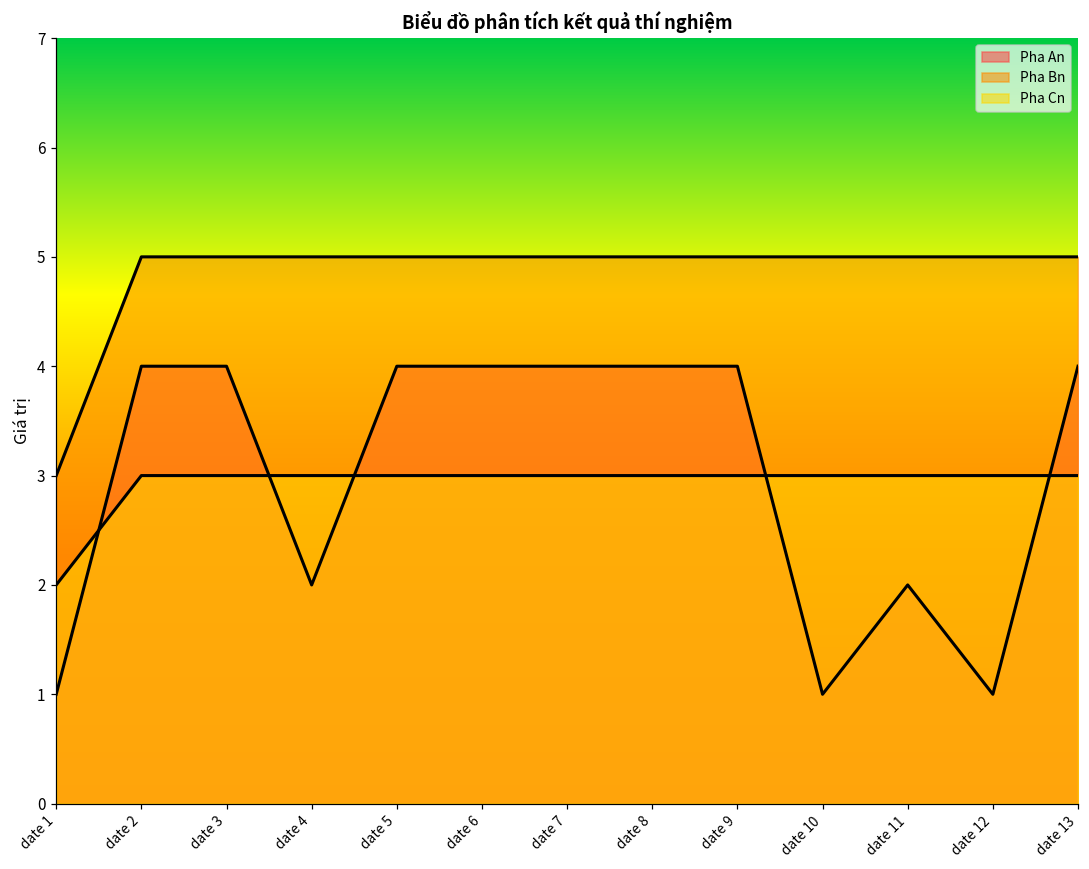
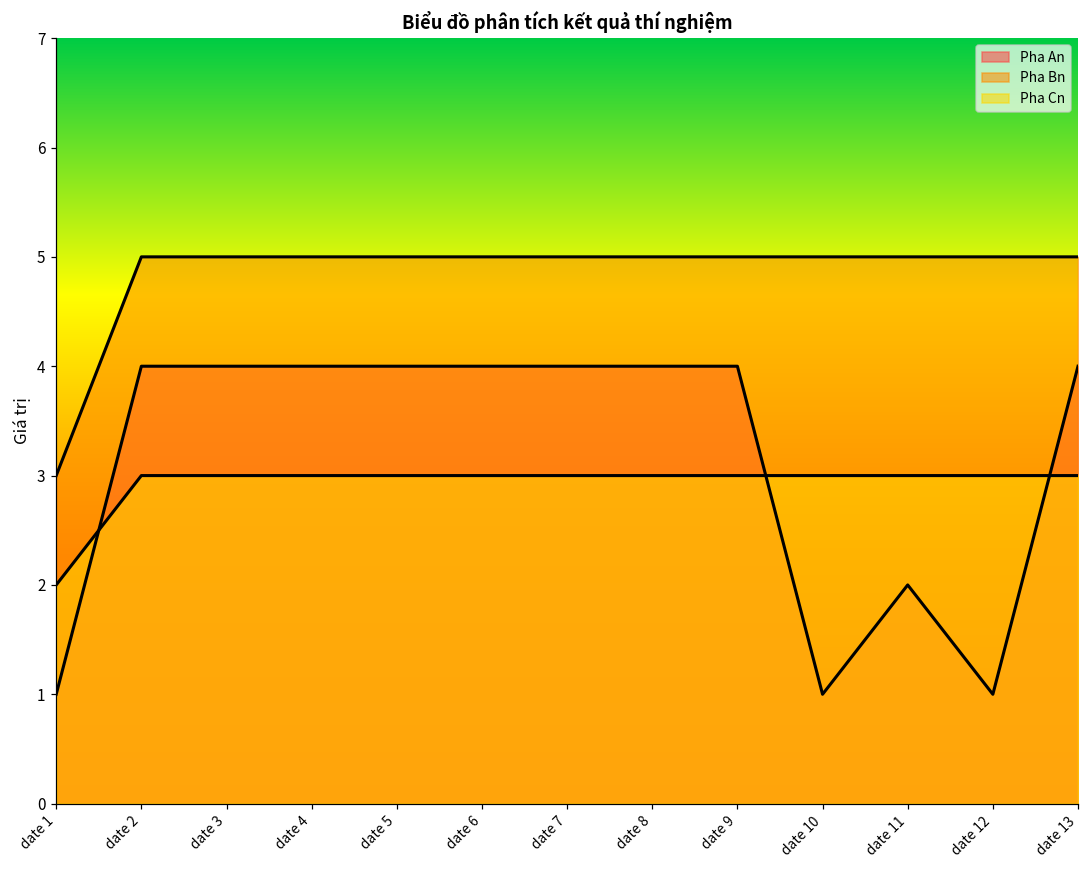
  {
    "Pha An": {
      "date 1": 1,
      "date 2": 4,
      "date 3": 4,
-     "date 4": 2,
+     "date 4": 4,
      "date 5": 4,
      "date 6": 4,
      "date 7": 4,
      "date 8": 4,
      "date 9": 4,
      "date 10": 1,
      "date 11": 2,
      "date 12": 1,
      "date 13": 4
    },
    "Pha Bn": {
      "date 1": 3,
      "date 2": 5,
      "date 3": 5,
      "date 4": 5,
      "date 5": 5,
      "date 6": 5,
      "date 7": 5,
      "date 8": 5,
      "date 9": 5,
      "date 10": 5,
      "date 11": 5,
      "date 12": 5,
      "date 13": 5
    },
    "Pha Cn": {
      "date 1": 2,
      "date 2": 3,
      "date 3": 3,
      "date 4": 3,
      "date 5": 3,
      "date 6": 3,
      "date 7": 3,
      "date 8": 3,
      "date 9": 3,
      "date 10": 3,
      "date 11": 3,
      "date 12": 3,
      "date 13": 3
    }
  }
